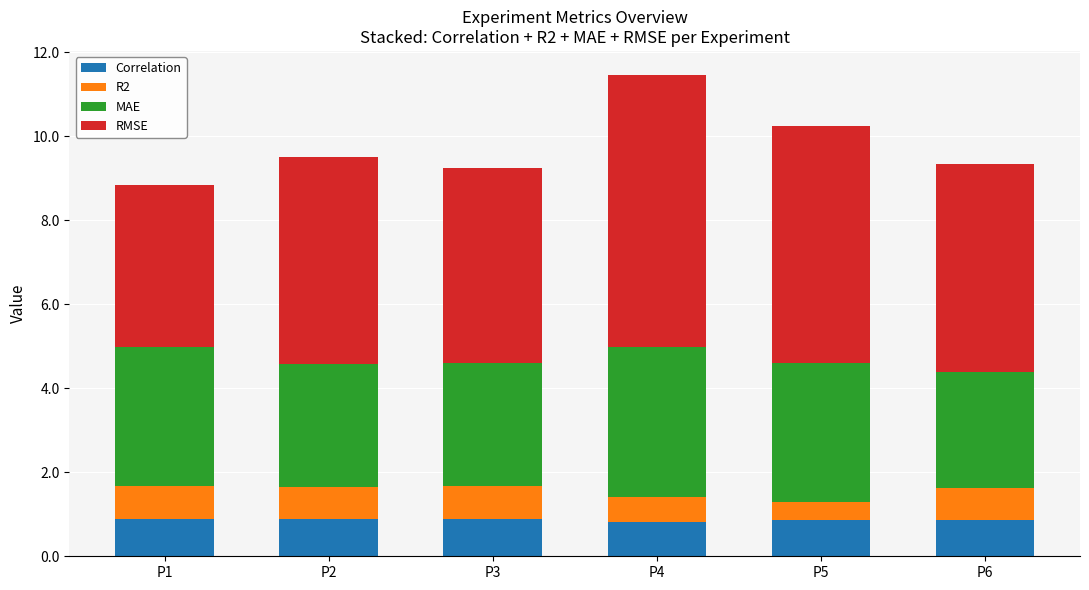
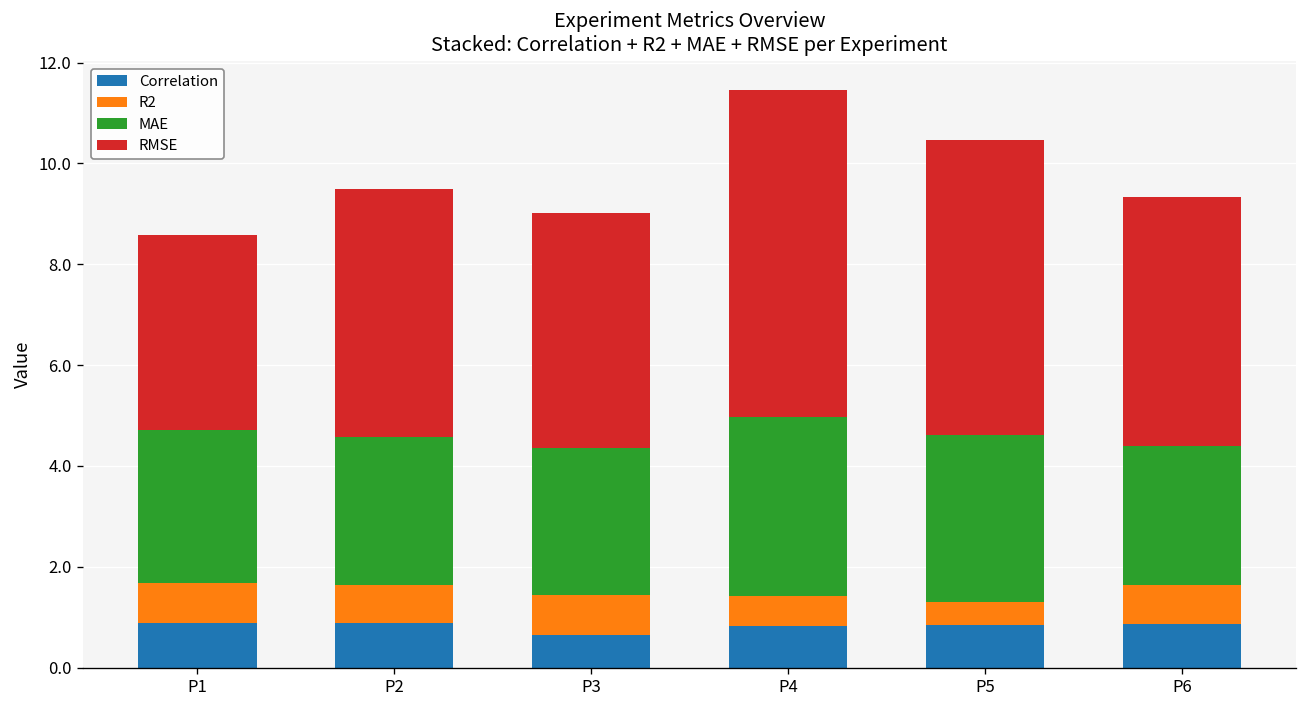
  {
    "Correlation": {
      "P1": 0.9,
      "P2": 0.9,
-     "P3": 0.9,
+     "P3": 0.6,
      "P4": 0.8,
      "P5": 0.9,
      "P6": 0.9
    },
    "R2": {
      "P1": 0.8,
      "P2": 0.8,
      "P3": 0.8,
      "P4": 0.6,
      "P5": 0.4,
      "P6": 0.8
    },
    "MAE": {
-     "P1": 3.3,
+     "P1": 3.0,
      "P2": 2.9,
      "P3": 2.9,
      "P4": 3.6,
      "P5": 3.3,
      "P6": 2.8
    },
    "RMSE": {
      "P1": 3.9,
      "P2": 4.9,
      "P3": 4.7,
      "P4": 6.5,
-     "P5": 5.6,
+     "P5": 5.9,
      "P6": 4.9
    }
  }
